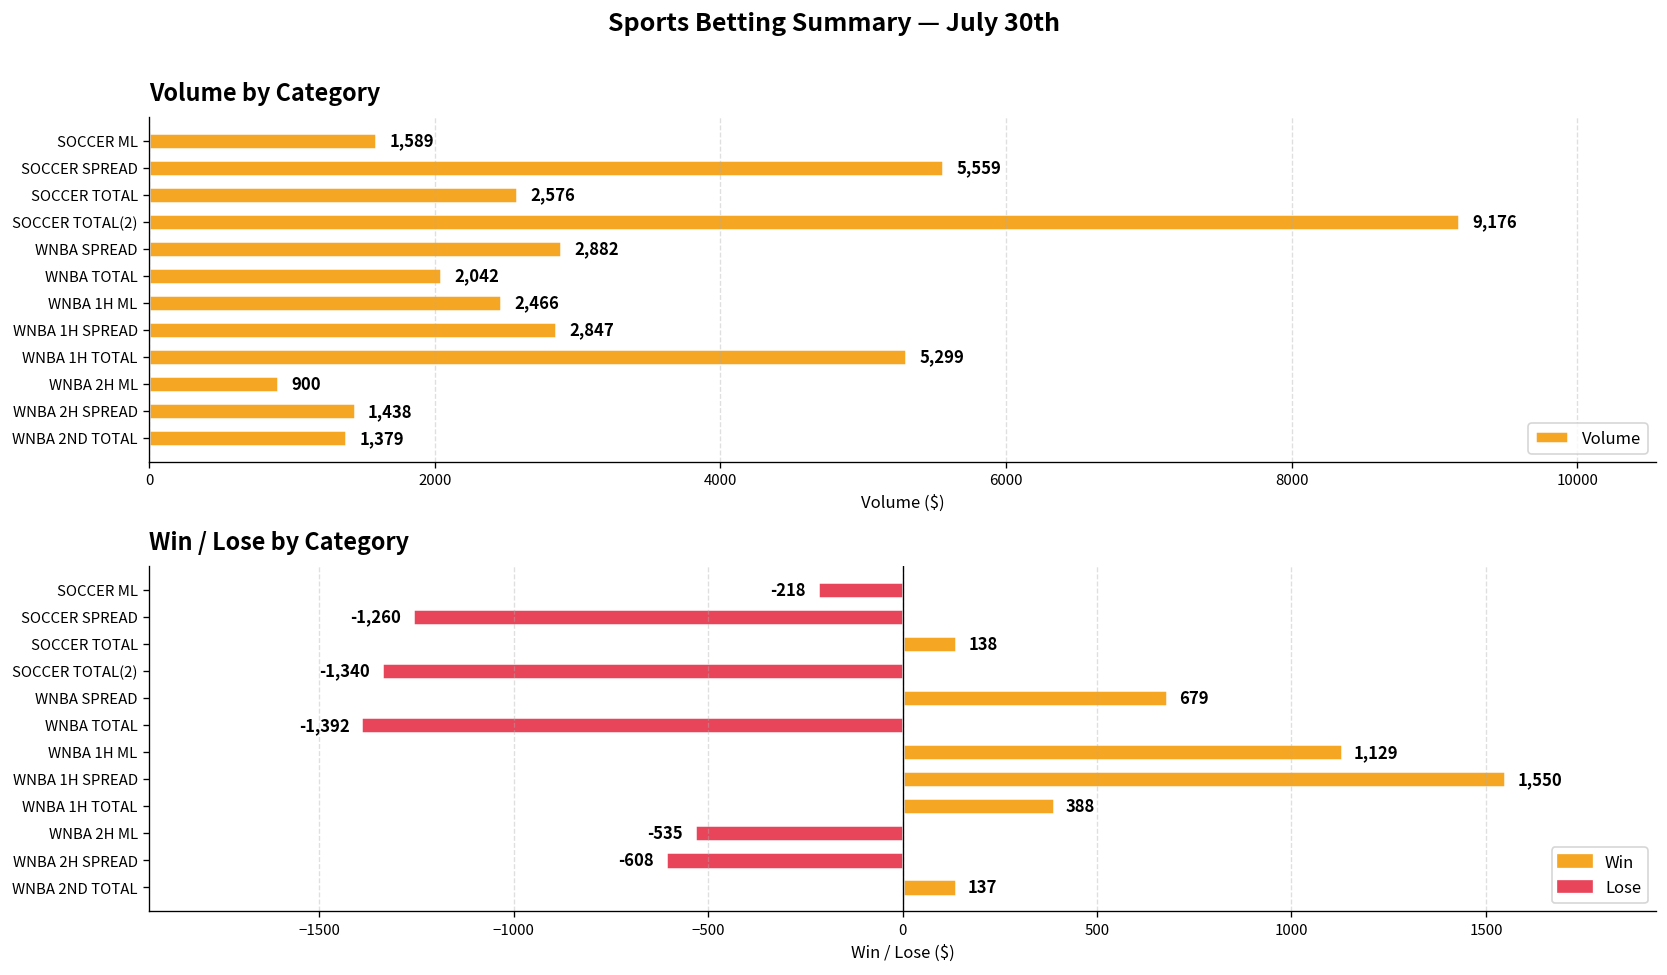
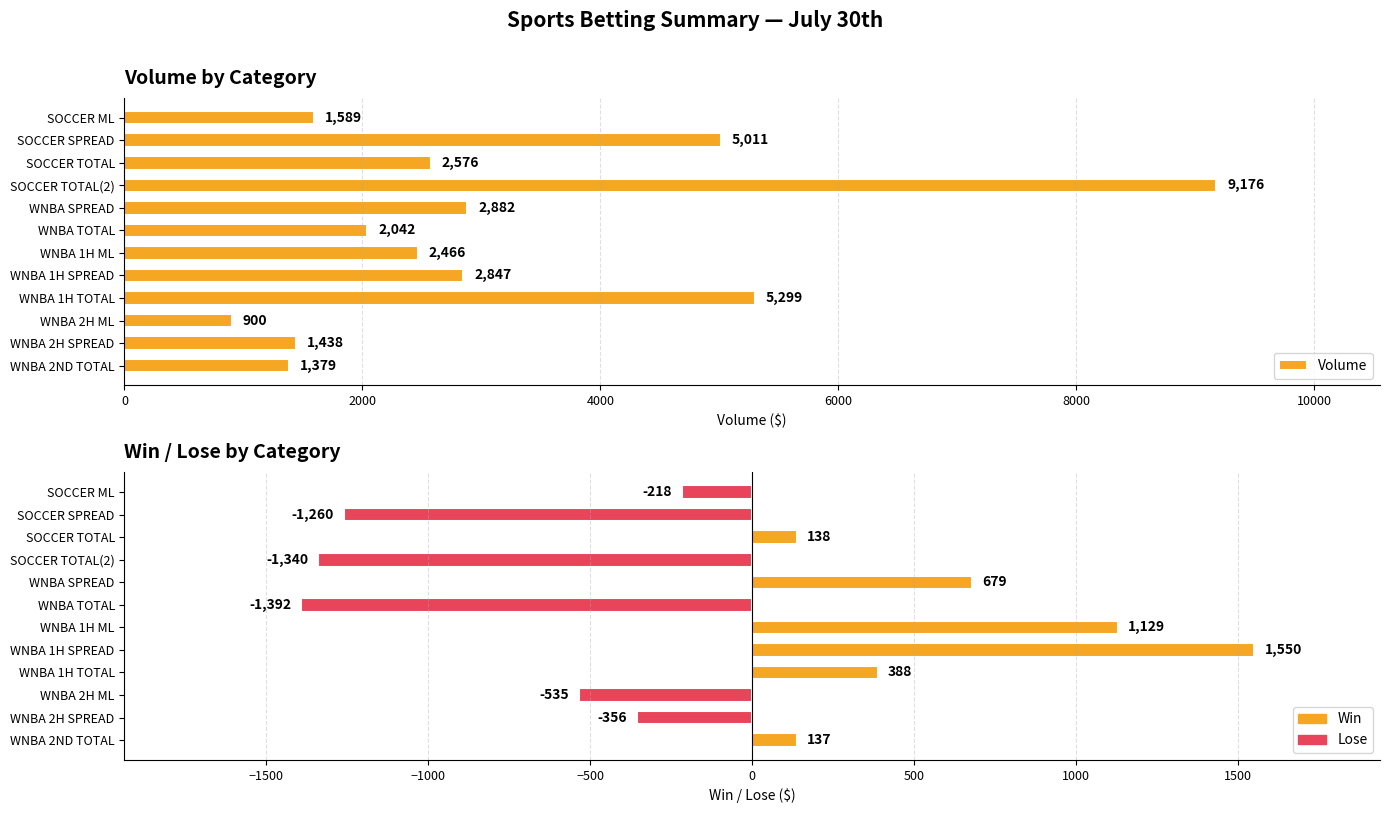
  {
    "Volume by Category": {
      "SOCCER ML": "1,589",
-     "SOCCER SPREAD": "5,559",
+     "SOCCER SPREAD": "5,011",
      "SOCCER TOTAL": "2,576",
      "SOCCER TOTAL(2)": "9,176",
      "WNBA SPREAD": "2,882",
      "WNBA TOTAL": "2,042",
      "WNBA 1H ML": "2,466",
      "WNBA 1H SPREAD": "2,847",
      "WNBA 1H TOTAL": "5,299",
      "WNBA 2H ML": "900",
      "WNBA 2H SPREAD": "1,438",
      "WNBA 2ND TOTAL": "1,379"
    },
    "Win / Lose by Category": {
      "SOCCER ML": "-218",
      "SOCCER SPREAD": "-1,260",
      "SOCCER TOTAL": "138",
      "SOCCER TOTAL(2)": "-1,340",
      "WNBA SPREAD": "679",
      "WNBA TOTAL": "-1,392",
      "WNBA 1H ML": "1,129",
      "WNBA 1H SPREAD": "1,550",
      "WNBA 1H TOTAL": "388",
      "WNBA 2H ML": "-535",
-     "WNBA 2H SPREAD": "-608",
+     "WNBA 2H SPREAD": "-356",
      "WNBA 2ND TOTAL": "137"
    }
  }
